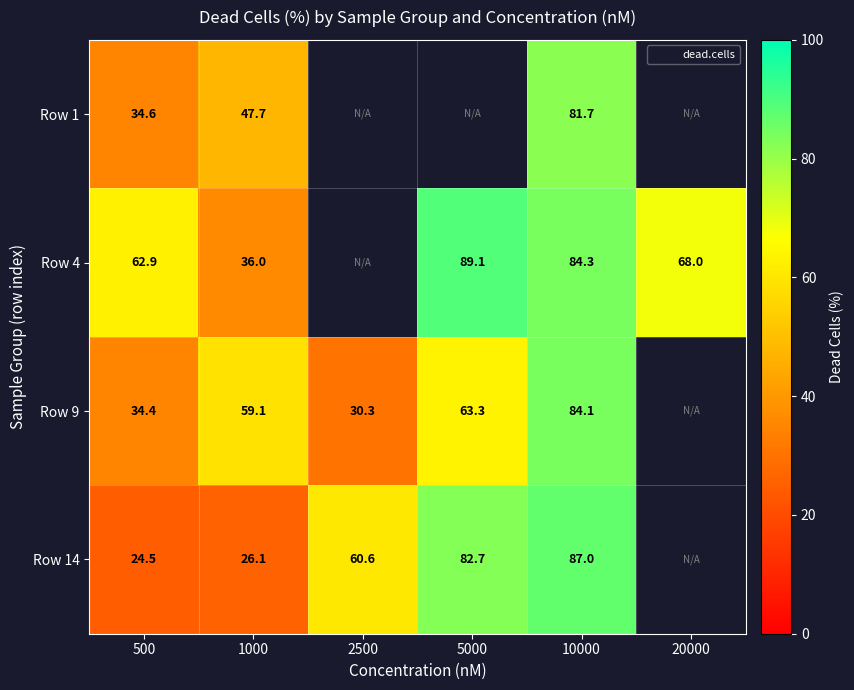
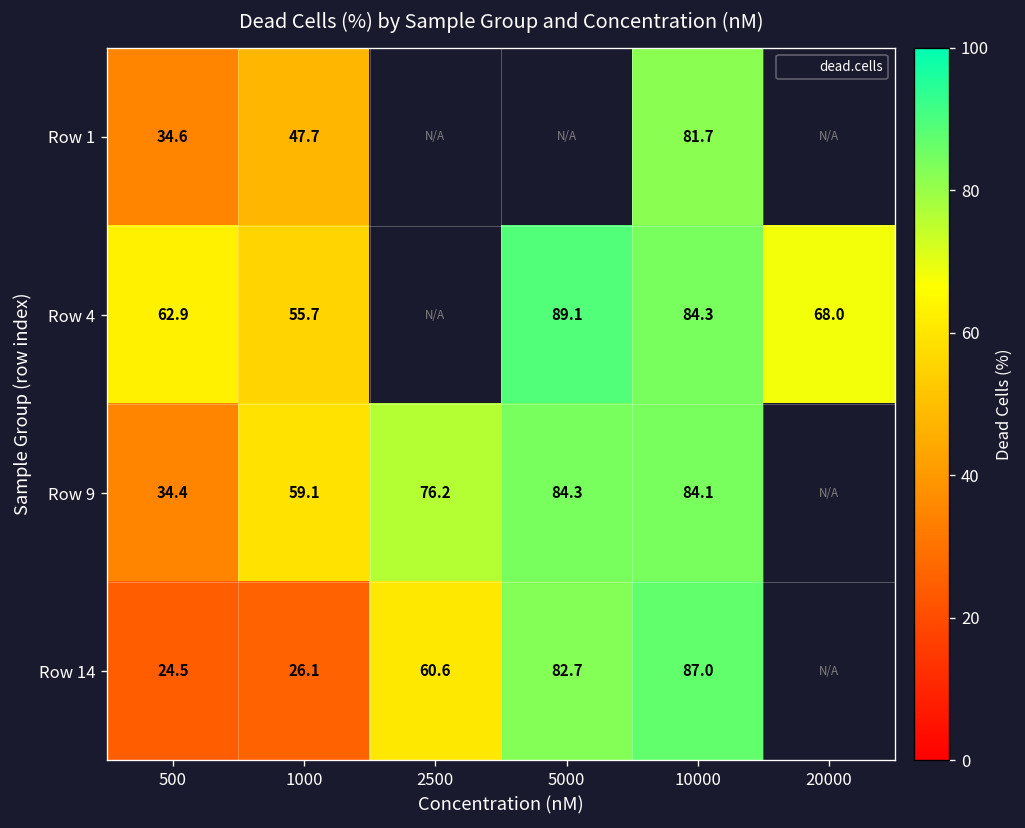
  {
    "Row 1": {
      "500": 34.6,
      "1000": 47.7,
      "10000": 81.7
    },
    "Row 4": {
      "500": 62.9,
-     "1000": 36.0,
+     "1000": 55.7,
      "5000": 89.1,
      "10000": 84.3,
      "20000": 68.0
    },
    "Row 9": {
      "500": 34.4,
      "1000": 59.1,
-     "2500": 30.3,
-     "5000": 63.3,
+     "2500": 76.2,
+     "5000": 84.3,
      "10000": 84.1
    },
    "Row 14": {
      "500": 24.5,
      "1000": 26.1,
      "2500": 60.6,
      "5000": 82.7,
      "10000": 87.0
    }
  }
